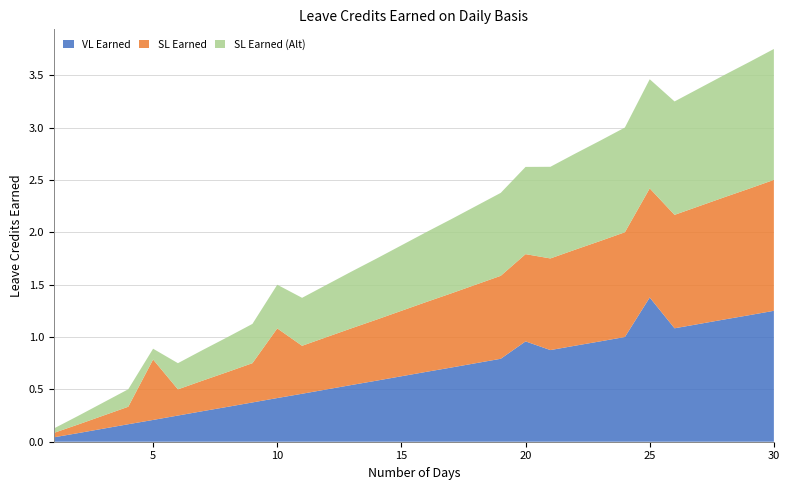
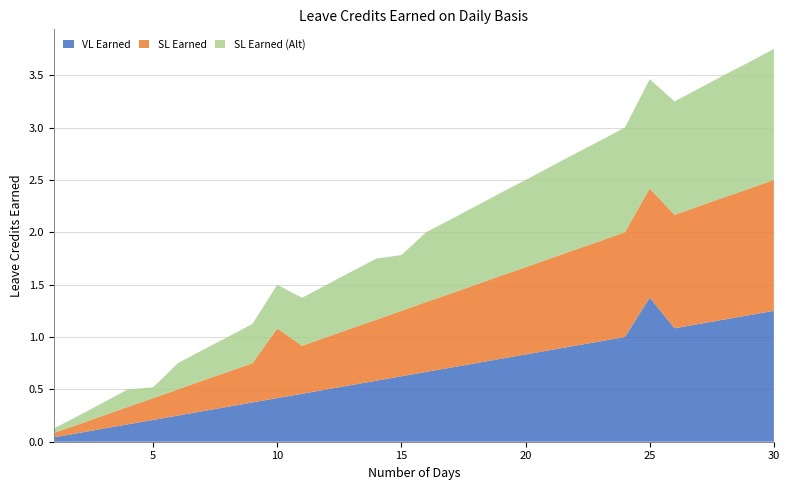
  {
    "VL Earned": {
      "5": 0.21,
      "10": 0.42,
      "15": 0.63,
-     "20": 0.96,
+     "20": 0.83,
      "25": 1.38,
      "30": 1.25
    },
    "SL Earned": {
-     "5": 0.58,
+     "5": 0.21,
      "10": 0.67,
      "15": 0.63,
      "20": 0.83,
      "25": 1.04,
      "30": 1.25
    },
    "SL Earned (Alt)": {
      "5": 0.10,
      "10": 0.42,
-     "15": 0.63,
+     "15": 0.53,
      "20": 0.83,
      "25": 1.04,
      "30": 1.25
    }
  }
